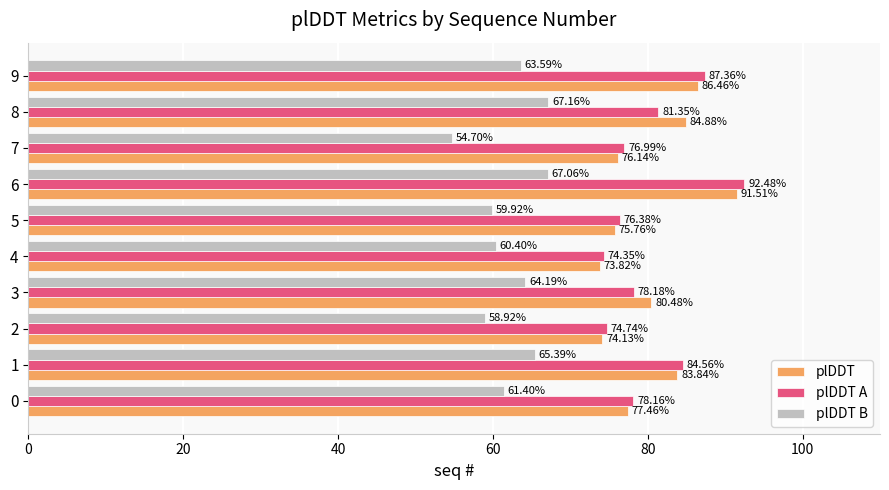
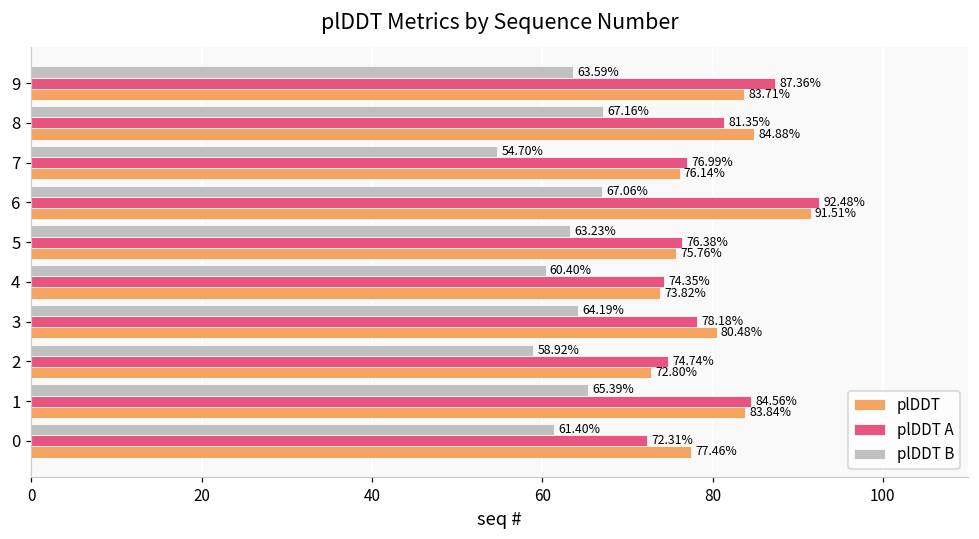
  {
    "plDDT": {
-     "9": "86.46%",
+     "9": "83.71%",
      "8": "84.88%",
      "7": "76.14%",
      "6": "91.51%",
      "5": "75.76%",
      "4": "73.82%",
      "3": "80.48%",
-     "2": "74.13%",
+     "2": "72.80%",
      "1": "83.84%",
      "0": "77.46%"
    },
    "plDDT A": {
      "9": "87.36%",
      "8": "81.35%",
      "7": "76.99%",
      "6": "92.48%",
      "5": "76.38%",
      "4": "74.35%",
      "3": "78.18%",
      "2": "74.74%",
      "1": "84.56%",
-     "0": "78.16%"
+     "0": "72.31%"
    },
    "plDDT B": {
      "9": "63.59%",
      "8": "67.16%",
      "7": "54.70%",
      "6": "67.06%",
-     "5": "59.92%",
+     "5": "63.23%",
      "4": "60.40%",
      "3": "64.19%",
      "2": "58.92%",
      "1": "65.39%",
      "0": "61.40%"
    }
  }
